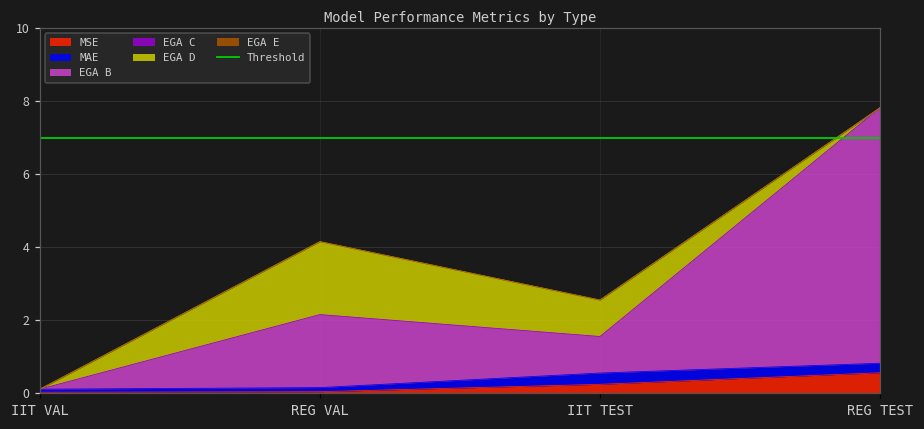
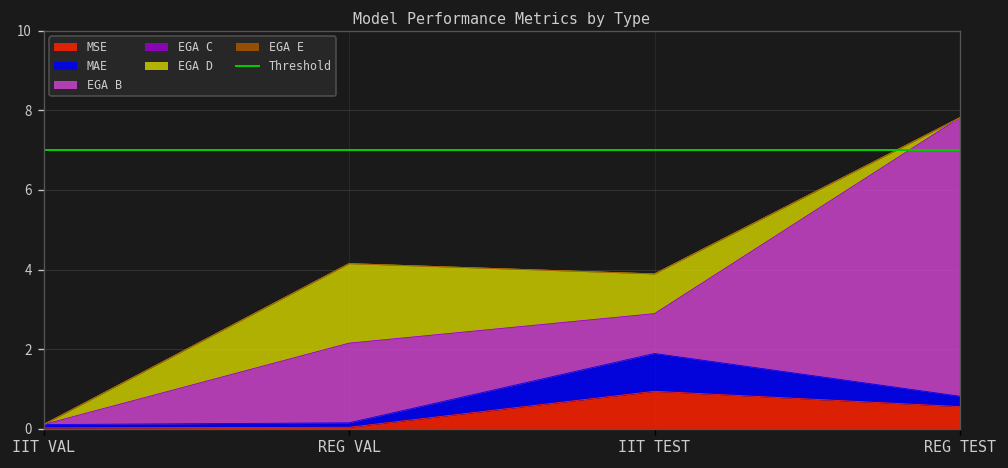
  {
    "MSE": {
      "IIT VAL": 0.0,
      "REG VAL": 0.0,
-     "IIT TEST": 0.2,
+     "IIT TEST": 0.9,
      "REG TEST": 0.6
    },
    "MAE": {
      "REG VAL": 0.1,
-     "IIT TEST": 0.3,
+     "IIT TEST": 1.0,
      "REG TEST": 0.3
    }
  }
